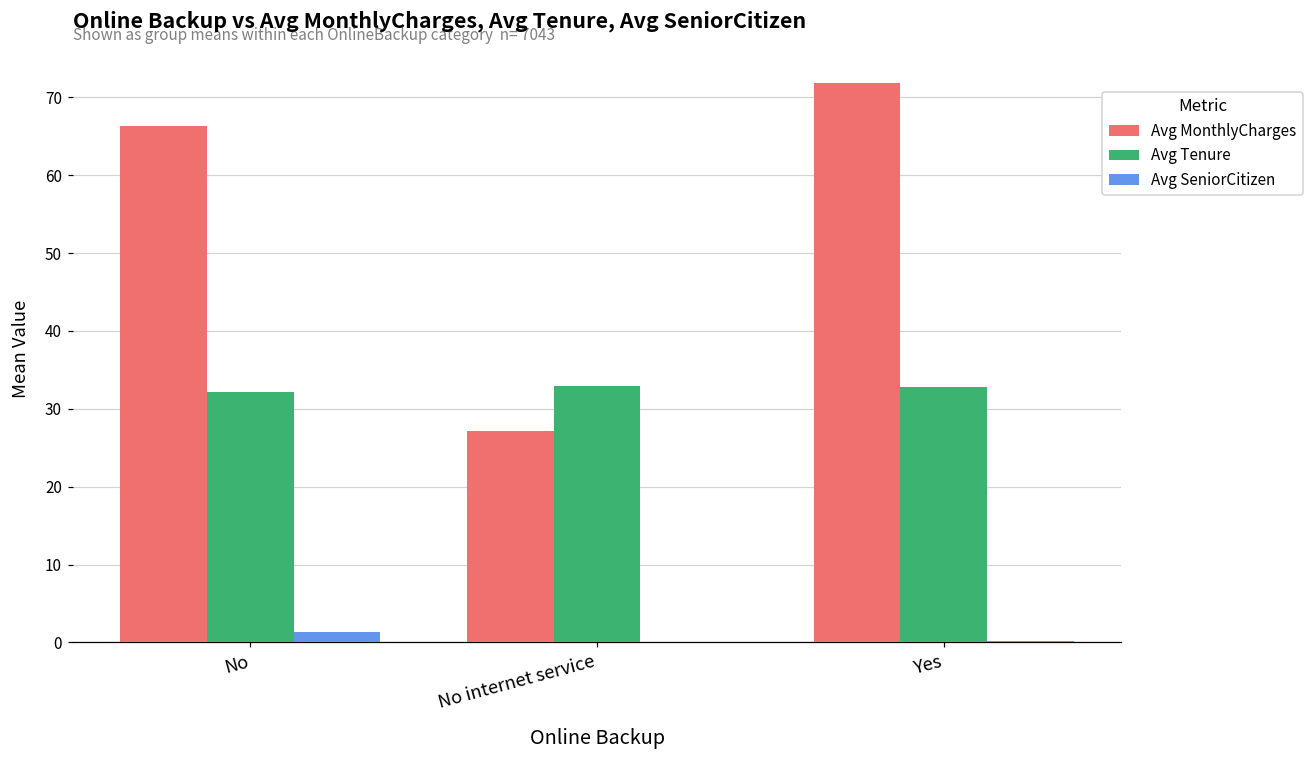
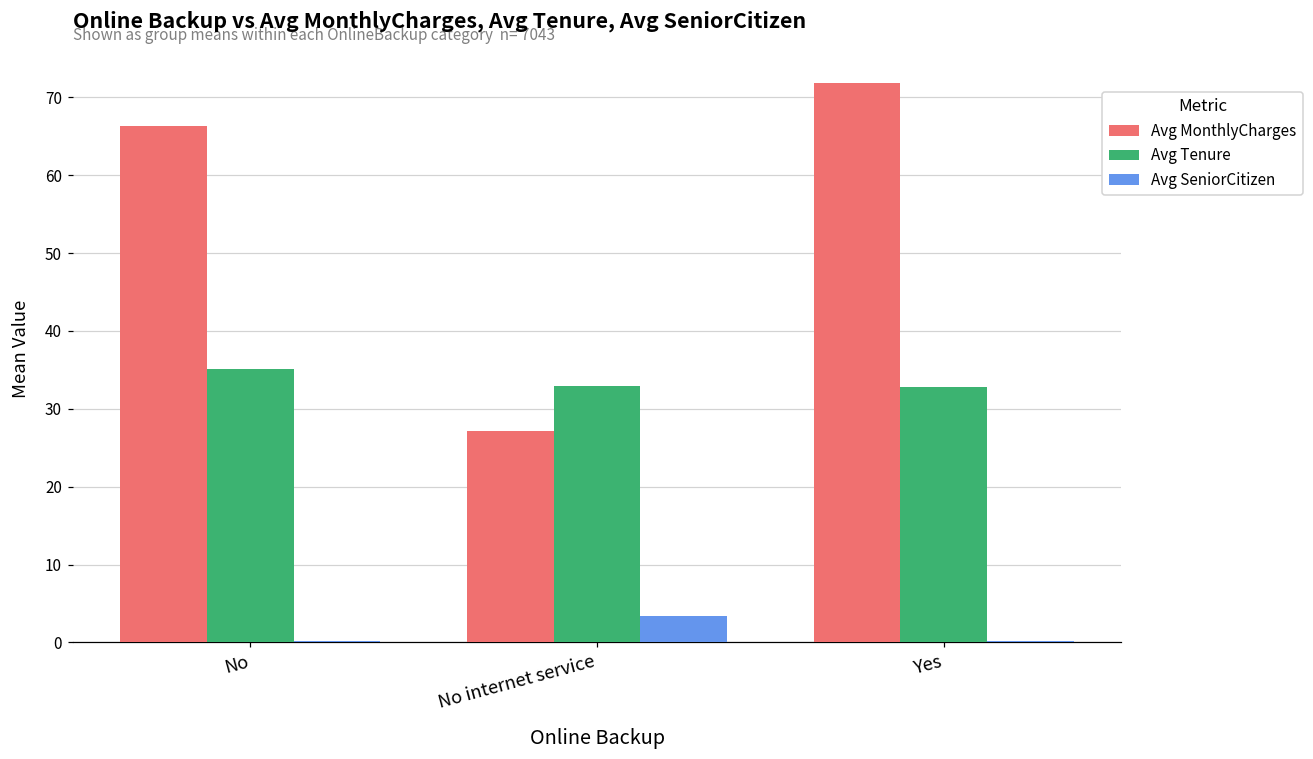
  {
    "Avg MonthlyCharges": {
      "No": 66,
      "No internet service": 27,
      "Yes": 72
    },
    "Avg Tenure": {
-     "No": 32,
+     "No": 35,
      "No internet service": 33,
      "Yes": 33
    },
    "Avg SeniorCitizen": {
-     "No": 1,
-     "No internet service": 0
+     "No": 0,
+     "No internet service": 3
    }
  }
